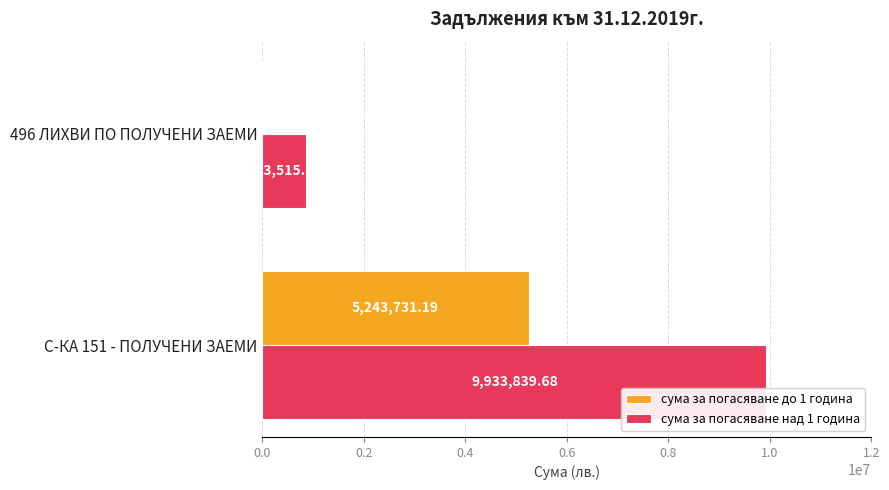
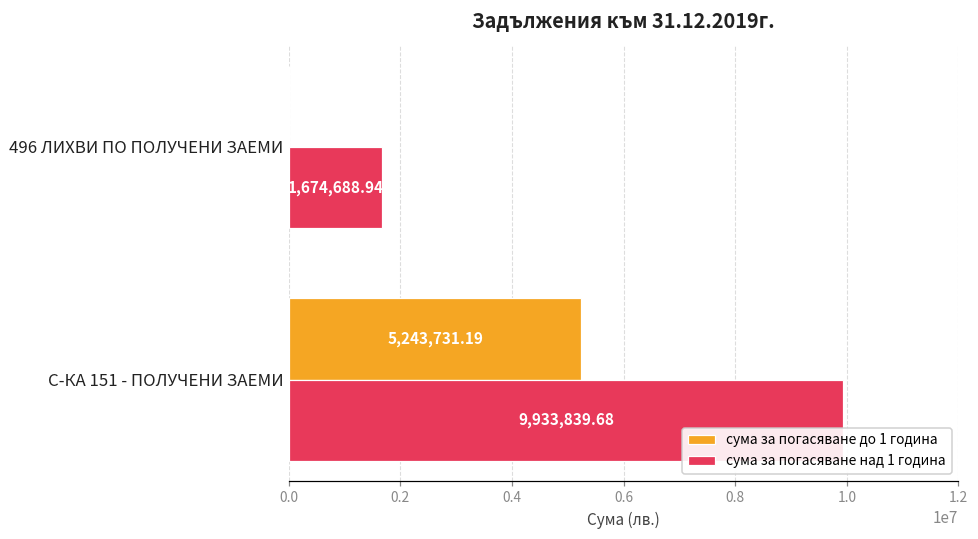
  {
    "сума за погасяване до 1 година": {
      "С-КА 151 - ПОЛУЧЕНИ ЗАЕМИ": "5,243,731.19"
    },
    "сума за погасяване над 1 година": {
-     "496 ЛИХВИ ПО ПОЛУЧЕНИ ЗАЕМИ": "853,515.85",
+     "496 ЛИХВИ ПО ПОЛУЧЕНИ ЗАЕМИ": "1,674,688.94",
      "С-КА 151 - ПОЛУЧЕНИ ЗАЕМИ": "9,933,839.68"
    }
  }
